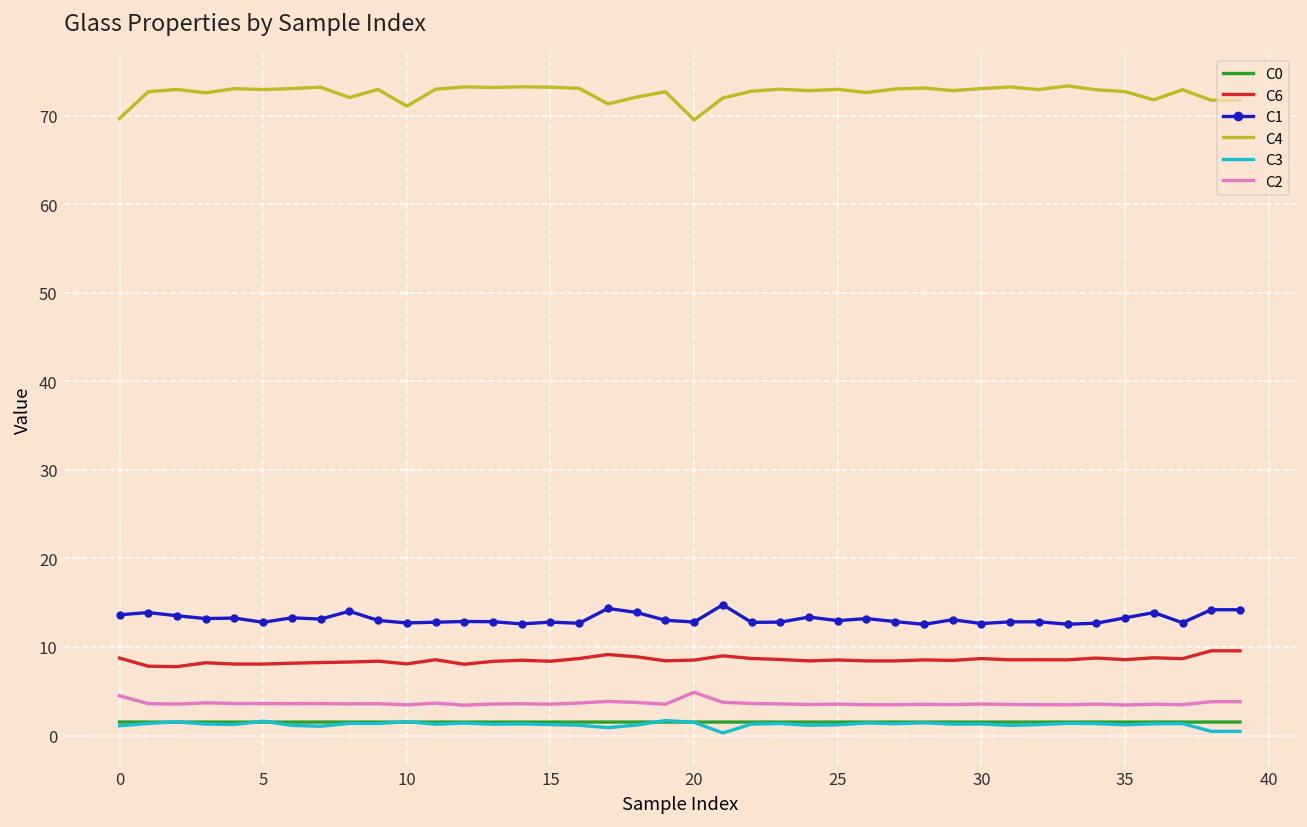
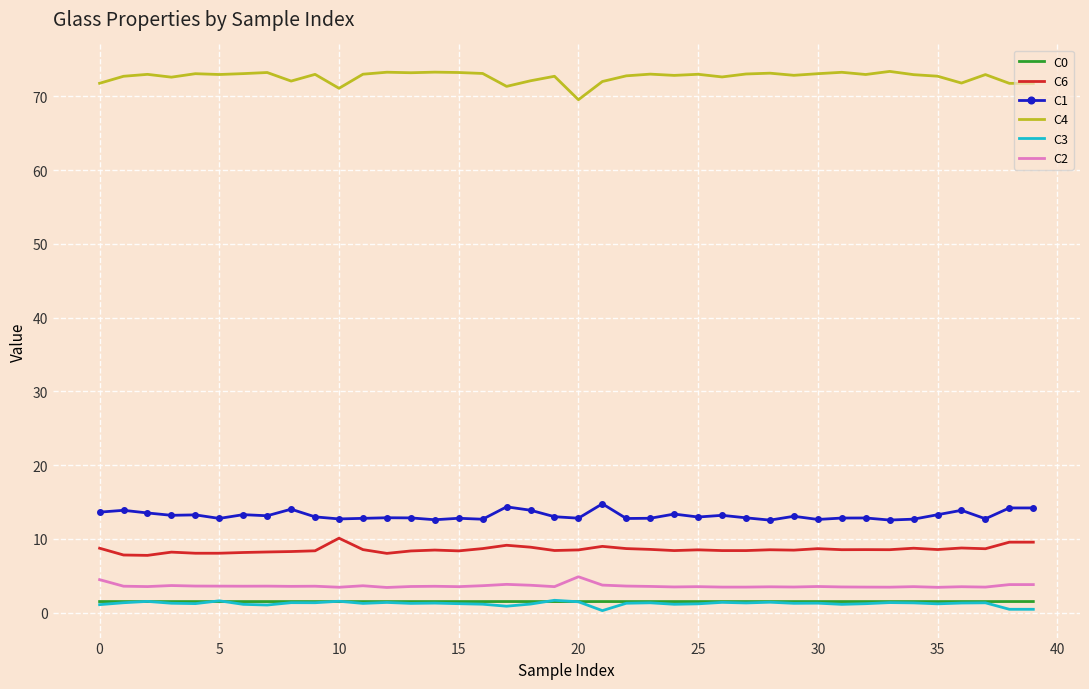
  {
    "C0": {
      "0": 2
    },
    "C6": {
      "0": 9,
      "5": 8,
-     "10": 8,
+     "10": 10,
      "15": 8,
      "20": 9,
      "25": 9,
      "30": 9,
      "35": 9
    },
    "C1": {
      "0": 14,
      "5": 13,
      "10": 13,
      "15": 13,
      "20": 13,
      "25": 13,
      "30": 13,
      "35": 13
    },
    "C4": {
-     "0": 70,
+     "0": 72,
      "5": 73,
      "10": 71,
      "15": 73,
      "20": 70,
      "25": 73,
      "30": 73,
      "35": 73
    },
    "C3": {
      "0": 1
    },
    "C2": {
      "0": 4,
      "5": 4,
      "10": 3,
      "15": 4,
      "20": 5,
      "25": 4,
      "30": 4,
      "35": 3
    }
  }
